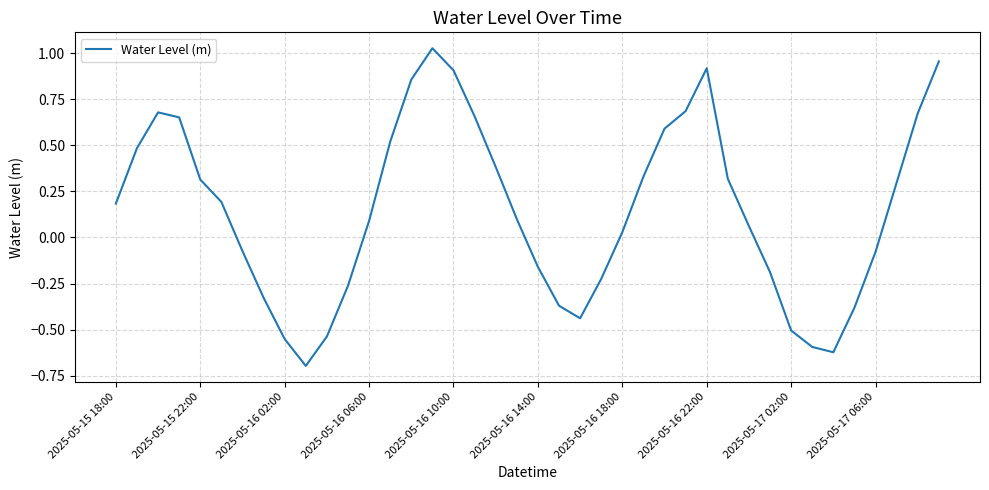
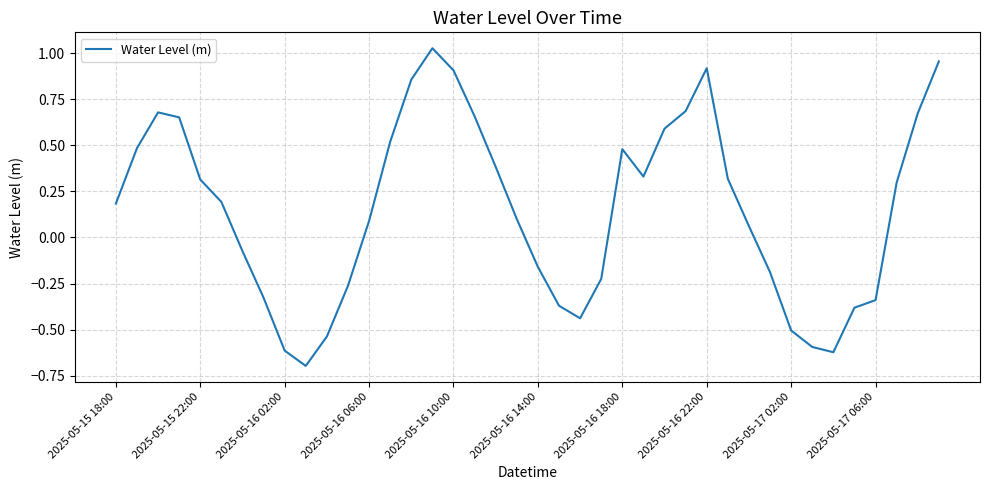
  {
    "2025-05-15 18:00": 0.18,
    "2025-05-15 22:00": 0.31,
-   "2025-05-16 02:00": -0.55,
+   "2025-05-16 02:00": -0.61,
    "2025-05-16 06:00": 0.09,
    "2025-05-16 10:00": 0.91,
    "2025-05-16 14:00": -0.16,
-   "2025-05-16 18:00": 0.03,
+   "2025-05-16 18:00": 0.48,
    "2025-05-16 22:00": 0.92,
    "2025-05-17 02:00": -0.50,
-   "2025-05-17 06:00": -0.08
+   "2025-05-17 06:00": -0.34
  }
